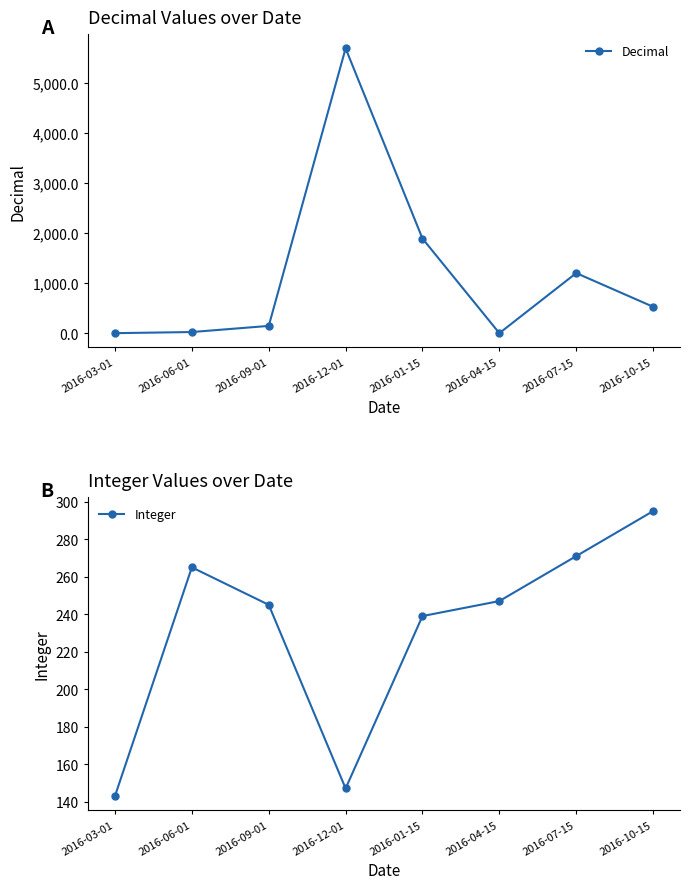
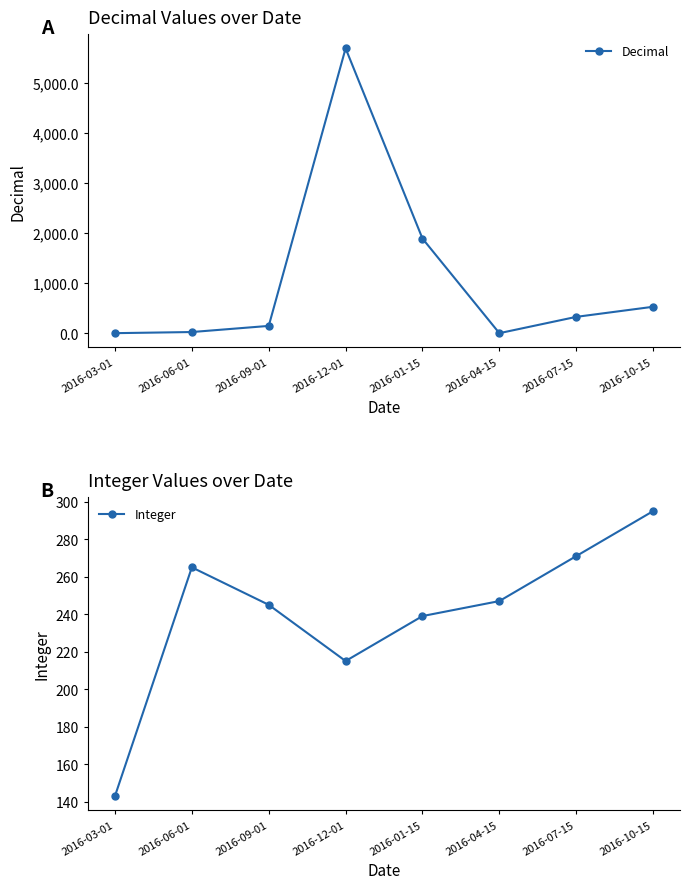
  {
    "Decimal Values over Date": {
      "2016-03-01": "0",
      "2016-06-01": "0",
      "2016-09-01": "100",
      "2016-12-01": "5,700",
      "2016-01-15": "1,900",
      "2016-04-15": "0",
-     "2016-07-15": "1,200",
+     "2016-07-15": "300",
      "2016-10-15": "500"
    },
    "Integer Values over Date": {
      "2016-03-01": "143",
      "2016-06-01": "265",
      "2016-09-01": "245",
-     "2016-12-01": "147",
+     "2016-12-01": "215",
      "2016-01-15": "239",
      "2016-04-15": "247",
      "2016-07-15": "271",
      "2016-10-15": "295"
    }
  }
